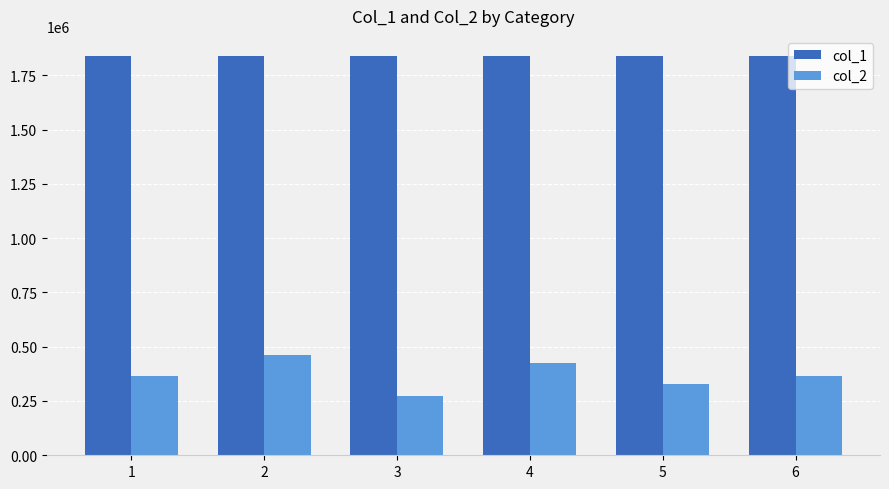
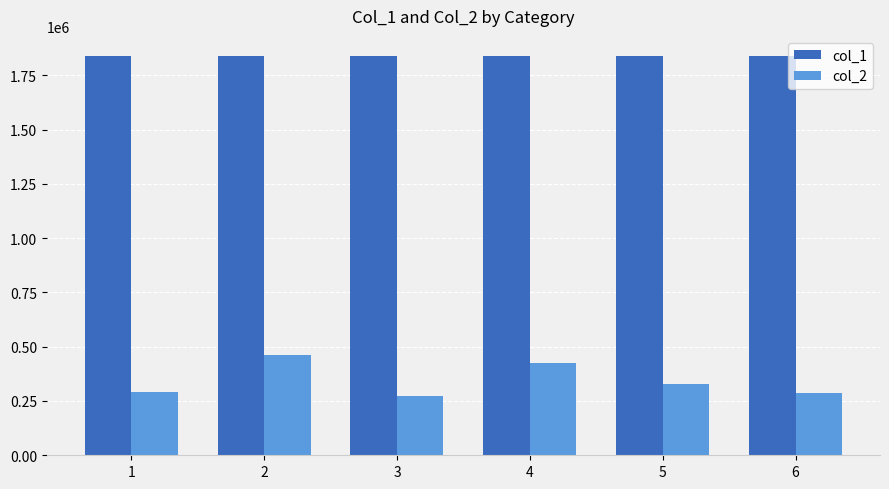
  {
    "col_1": {
      "1": 1840000,
      "2": 1840000,
      "3": 1840000,
      "4": 1840000,
      "5": 1840000,
      "6": 1840000
    },
    "col_2": {
-     "1": 370000,
+     "1": 290000,
      "2": 460000,
      "3": 270000,
      "4": 420000,
      "5": 330000,
-     "6": 370000
+     "6": 290000
    }
  }
